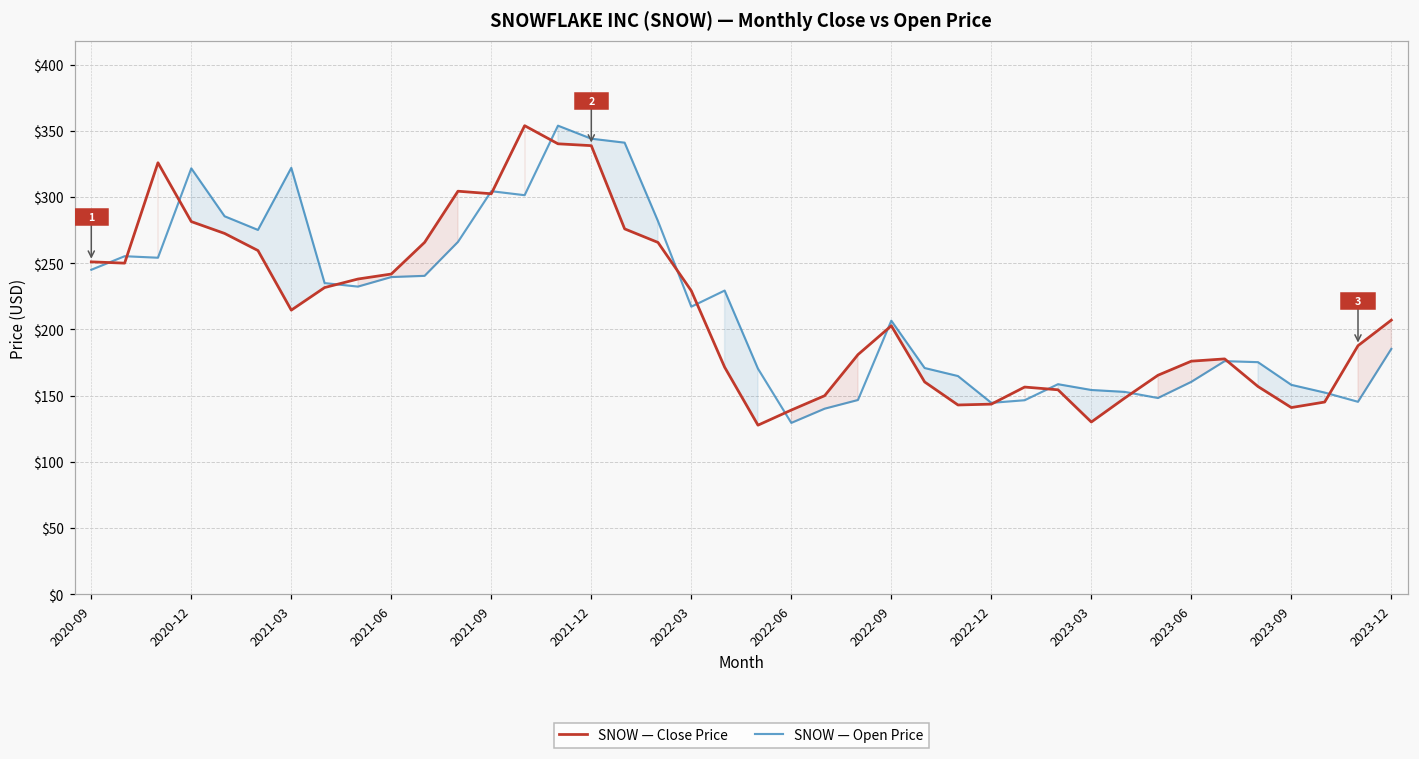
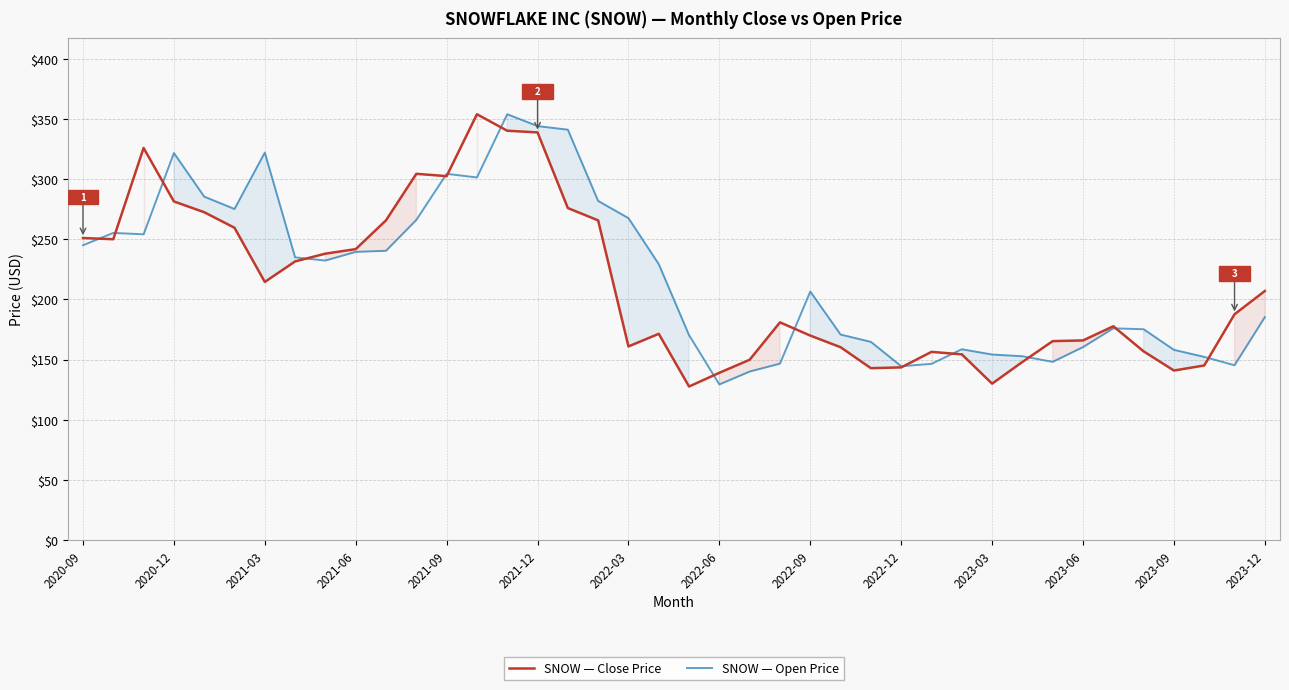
  {
    "SNOW — Close Price": {
      "2020-09": "$251",
      "2020-12": "$281",
      "2021-03": "$215",
      "2021-06": "$242",
      "2021-12": "$339",
-     "2022-03": "$229",
+     "2022-03": "$161",
      "2022-06": "$139",
-     "2022-09": "$203",
+     "2022-09": "$170",
      "2023-03": "$130",
-     "2023-06": "$176",
+     "2023-06": "$166",
      "2023-09": "$141",
      "2023-12": "$207"
    },
    "SNOW — Open Price": {
      "2020-09": "$245",
      "2020-12": "$322",
      "2021-03": "$322",
      "2021-06": "$240",
      "2021-12": "$344",
-     "2022-03": "$217",
+     "2022-03": "$268",
      "2022-06": "$129",
      "2022-09": "$207",
      "2023-03": "$154",
      "2023-06": "$160",
      "2023-09": "$158",
      "2023-12": "$185"
    }
  }
